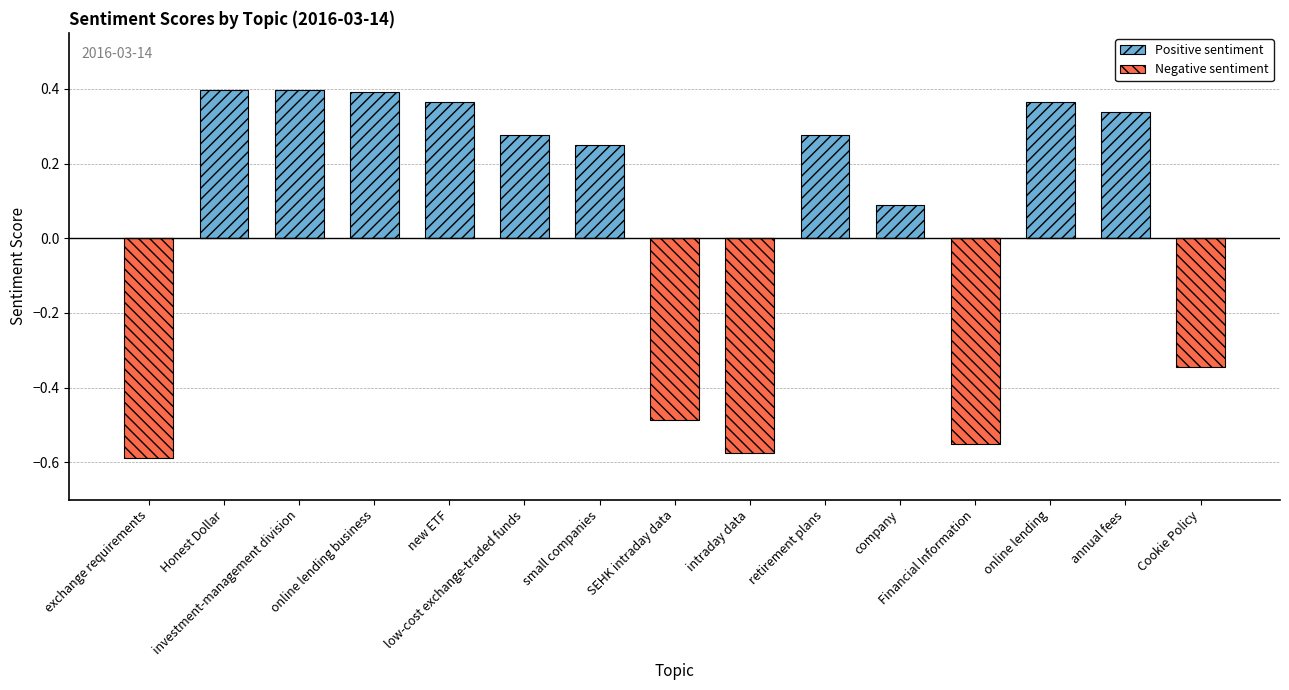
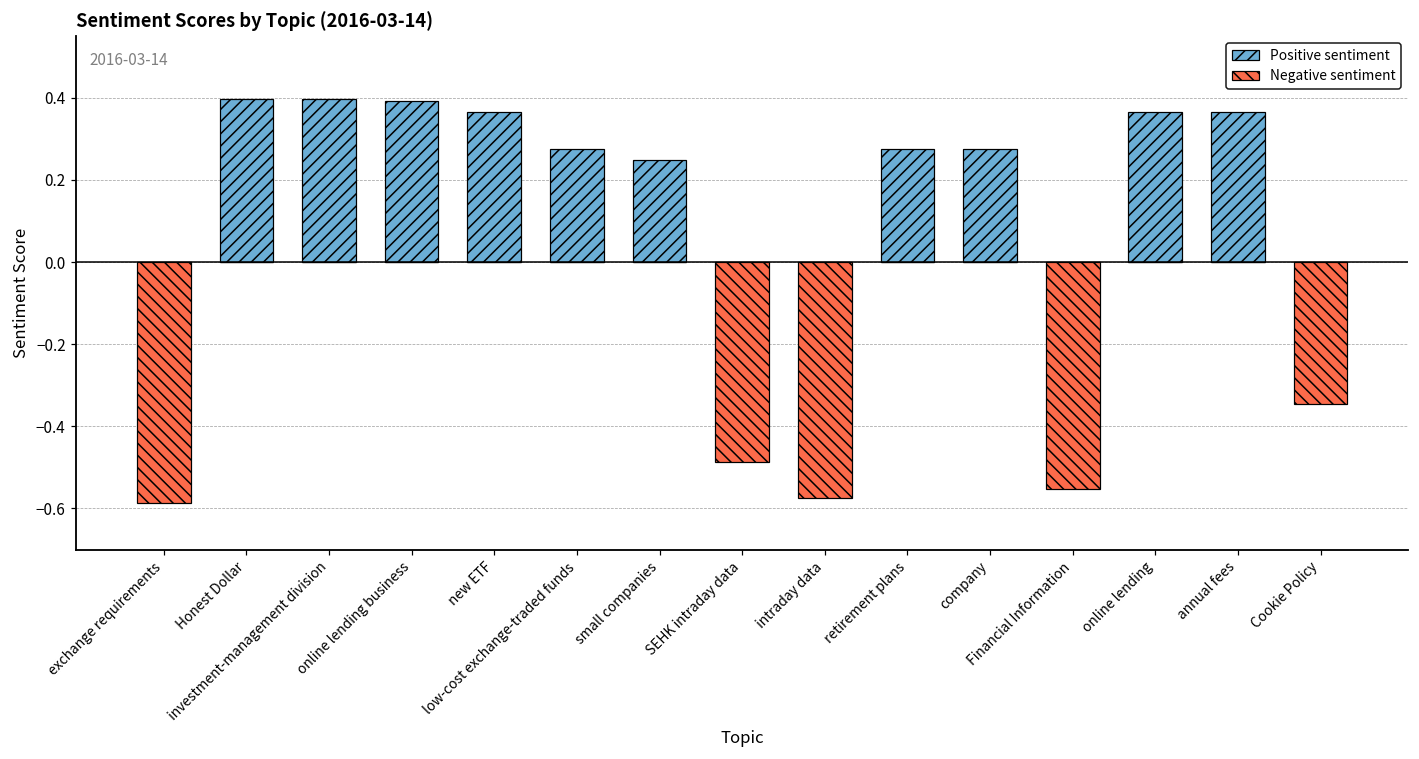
  {
    "Positive sentiment": {
      "exchange requirements": 0.00,
      "Honest Dollar": 0.40,
      "investment-management division": 0.40,
      "online lending business": 0.39,
      "new ETF": 0.37,
      "low-cost exchange-traded funds": 0.28,
      "small companies": 0.25,
      "SEHK intraday data": 0.00,
      "intraday data": 0.00,
      "retirement plans": 0.28,
-     "company": 0.09,
+     "company": 0.28,
      "Financial Information": 0.00,
      "online lending": 0.37,
-     "annual fees": 0.34,
+     "annual fees": 0.37,
      "Cookie Policy": 0.00
    },
    "Negative sentiment": {
      "exchange requirements": -0.59,
      "Honest Dollar": 0.00,
      "investment-management division": 0.00,
      "online lending business": 0.00,
      "new ETF": 0.00,
      "low-cost exchange-traded funds": 0.00,
      "small companies": 0.00,
      "SEHK intraday data": -0.49,
      "intraday data": -0.57,
      "retirement plans": 0.00,
      "company": 0.00,
      "Financial Information": -0.55,
      "online lending": 0.00,
      "annual fees": 0.00,
      "Cookie Policy": -0.35
    }
  }
